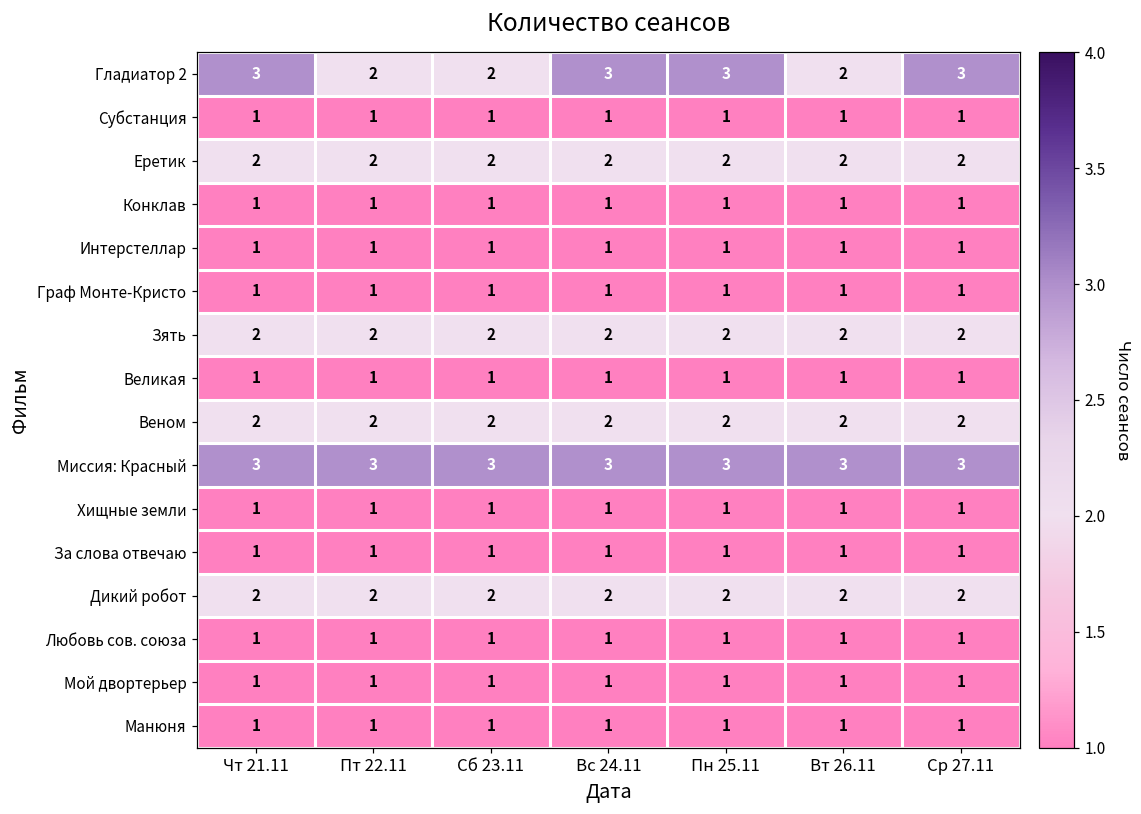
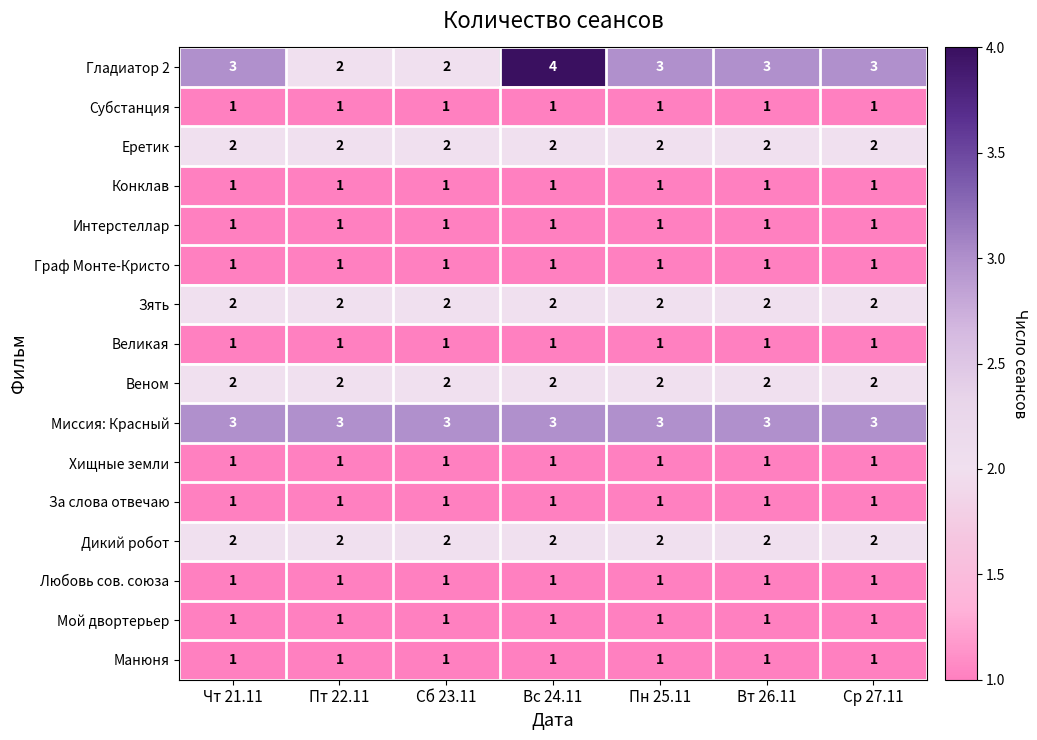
  {
    "Гладиатор 2": {
      "Чт 21.11": 3,
      "Пт 22.11": 2,
      "Сб 23.11": 2,
-     "Вс 24.11": 3,
+     "Вс 24.11": 4,
      "Пн 25.11": 3,
-     "Вт 26.11": 2,
+     "Вт 26.11": 3,
      "Ср 27.11": 3
    },
    "Субстанция": {
      "Чт 21.11": 1,
      "Пт 22.11": 1,
      "Сб 23.11": 1,
      "Вс 24.11": 1,
      "Пн 25.11": 1,
      "Вт 26.11": 1,
      "Ср 27.11": 1
    },
    "Еретик": {
      "Чт 21.11": 2,
      "Пт 22.11": 2,
      "Сб 23.11": 2,
      "Вс 24.11": 2,
      "Пн 25.11": 2,
      "Вт 26.11": 2,
      "Ср 27.11": 2
    },
    "Конклав": {
      "Чт 21.11": 1,
      "Пт 22.11": 1,
      "Сб 23.11": 1,
      "Вс 24.11": 1,
      "Пн 25.11": 1,
      "Вт 26.11": 1,
      "Ср 27.11": 1
    },
    "Интерстеллар": {
      "Чт 21.11": 1,
      "Пт 22.11": 1,
      "Сб 23.11": 1,
      "Вс 24.11": 1,
      "Пн 25.11": 1,
      "Вт 26.11": 1,
      "Ср 27.11": 1
    },
    "Граф Монте-Кристо": {
      "Чт 21.11": 1,
      "Пт 22.11": 1,
      "Сб 23.11": 1,
      "Вс 24.11": 1,
      "Пн 25.11": 1,
      "Вт 26.11": 1,
      "Ср 27.11": 1
    },
    "Зять": {
      "Чт 21.11": 2,
      "Пт 22.11": 2,
      "Сб 23.11": 2,
      "Вс 24.11": 2,
      "Пн 25.11": 2,
      "Вт 26.11": 2,
      "Ср 27.11": 2
    },
    "Великая": {
      "Чт 21.11": 1,
      "Пт 22.11": 1,
      "Сб 23.11": 1,
      "Вс 24.11": 1,
      "Пн 25.11": 1,
      "Вт 26.11": 1,
      "Ср 27.11": 1
    },
    "Веном": {
      "Чт 21.11": 2,
      "Пт 22.11": 2,
      "Сб 23.11": 2,
      "Вс 24.11": 2,
      "Пн 25.11": 2,
      "Вт 26.11": 2,
      "Ср 27.11": 2
    },
    "Миссия: Красный": {
      "Чт 21.11": 3,
      "Пт 22.11": 3,
      "Сб 23.11": 3,
      "Вс 24.11": 3,
      "Пн 25.11": 3,
      "Вт 26.11": 3,
      "Ср 27.11": 3
    },
    "Хищные земли": {
      "Чт 21.11": 1,
      "Пт 22.11": 1,
      "Сб 23.11": 1,
      "Вс 24.11": 1,
      "Пн 25.11": 1,
      "Вт 26.11": 1,
      "Ср 27.11": 1
    },
    "За слова отвечаю": {
      "Чт 21.11": 1,
      "Пт 22.11": 1,
      "Сб 23.11": 1,
      "Вс 24.11": 1,
      "Пн 25.11": 1,
      "Вт 26.11": 1,
      "Ср 27.11": 1
    },
    "Дикий робот": {
      "Чт 21.11": 2,
      "Пт 22.11": 2,
      "Сб 23.11": 2,
      "Вс 24.11": 2,
      "Пн 25.11": 2,
      "Вт 26.11": 2,
      "Ср 27.11": 2
    },
    "Любовь сов. союза": {
      "Чт 21.11": 1,
      "Пт 22.11": 1,
      "Сб 23.11": 1,
      "Вс 24.11": 1,
      "Пн 25.11": 1,
      "Вт 26.11": 1,
      "Ср 27.11": 1
    },
    "Мой двортерьер": {
      "Чт 21.11": 1,
      "Пт 22.11": 1,
      "Сб 23.11": 1,
      "Вс 24.11": 1,
      "Пн 25.11": 1,
      "Вт 26.11": 1,
      "Ср 27.11": 1
    },
    "Манюня": {
      "Чт 21.11": 1,
      "Пт 22.11": 1,
      "Сб 23.11": 1,
      "Вс 24.11": 1,
      "Пн 25.11": 1,
      "Вт 26.11": 1,
      "Ср 27.11": 1
    }
  }
